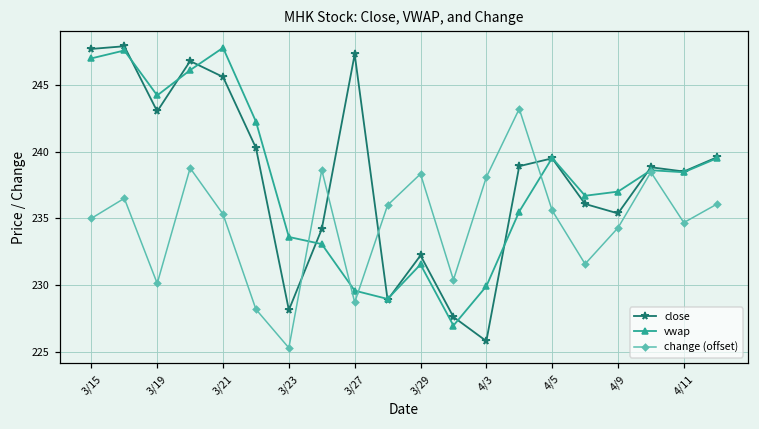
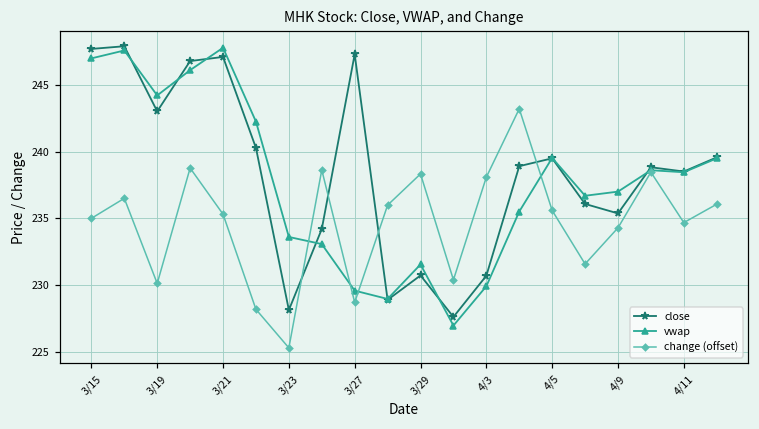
  {
    "close": {
      "3/15": 247.7,
      "3/19": 243.0,
-     "3/21": 245.6,
+     "3/21": 247.1,
      "3/23": 228.1,
      "3/27": 247.3,
-     "3/29": 232.2,
-     "4/3": 225.8,
+     "3/29": 230.7,
+     "4/3": 230.7,
      "4/9": 235.4
    }
  }
